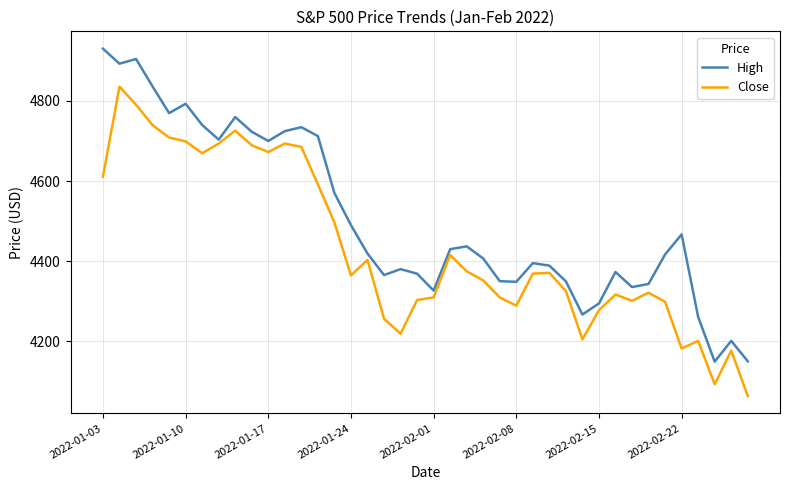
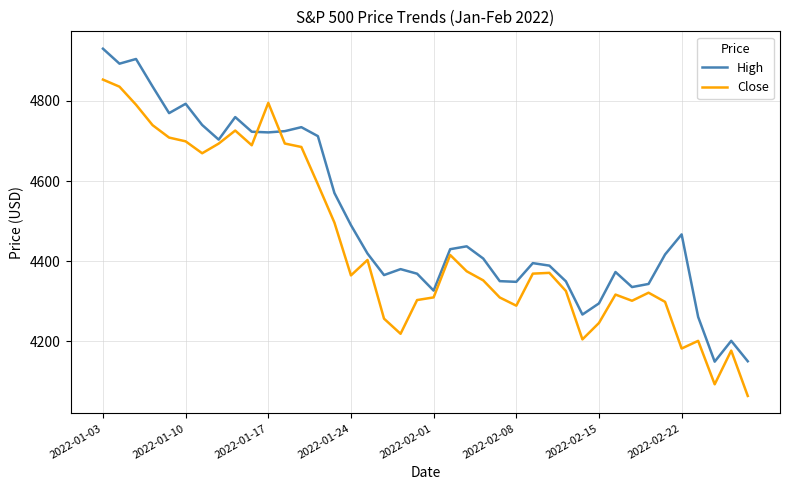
  {
    "High": {
      "2022-01-03": 4930,
      "2022-01-10": 4790,
-     "2022-01-17": 4700,
+     "2022-01-17": 4720,
      "2022-01-24": 4490,
      "2022-02-01": 4330,
      "2022-02-08": 4350,
      "2022-02-15": 4290,
      "2022-02-22": 4470
    },
    "Close": {
-     "2022-01-03": 4610,
+     "2022-01-03": 4850,
      "2022-01-10": 4700,
-     "2022-01-17": 4670,
+     "2022-01-17": 4800,
      "2022-01-24": 4360,
      "2022-02-01": 4310,
      "2022-02-08": 4290,
-     "2022-02-15": 4280,
+     "2022-02-15": 4250,
      "2022-02-22": 4180
    }
  }
